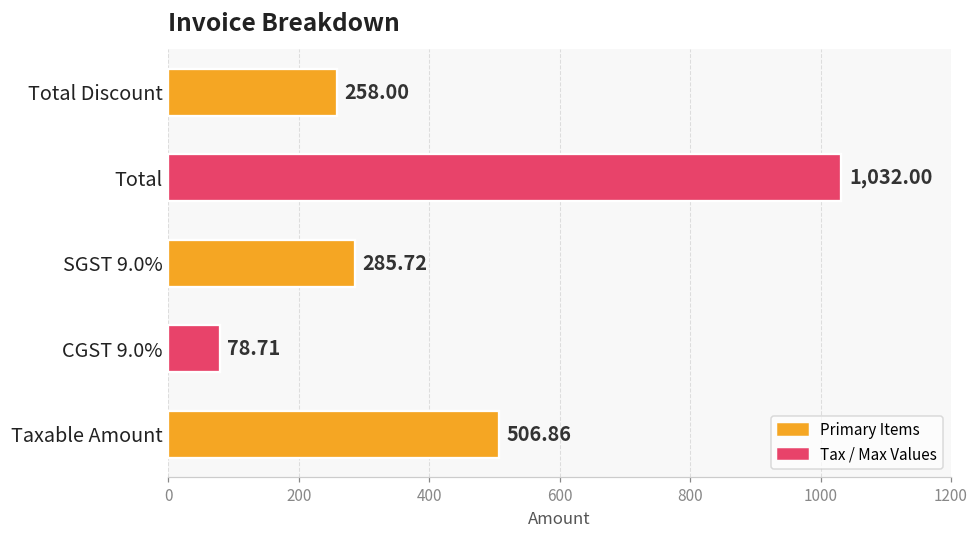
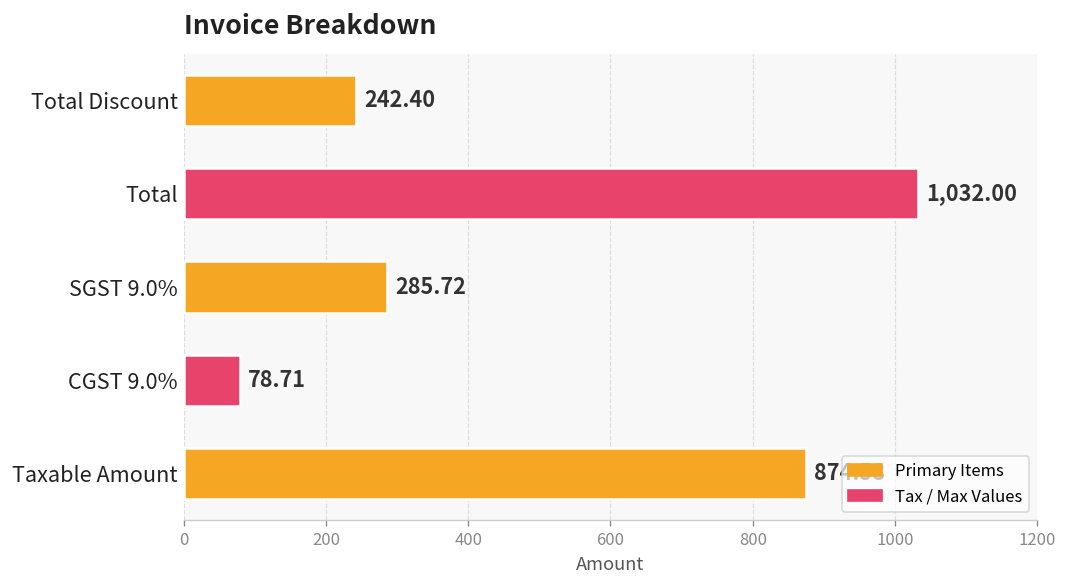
  {
-   "Total Discount": "258.00",
+   "Total Discount": "242.40",
    "Total": "1,032.00",
    "SGST 9.0%": "285.72",
    "CGST 9.0%": "78.71",
-   "Taxable Amount": "510"
+   "Taxable Amount": "870"
  }
